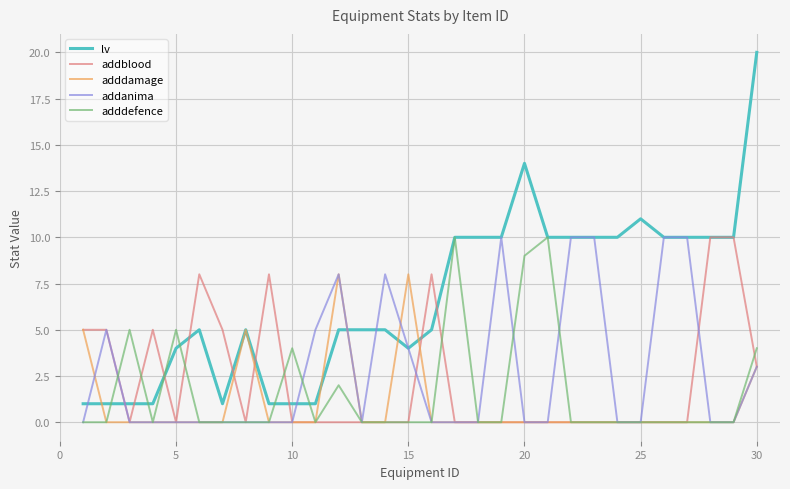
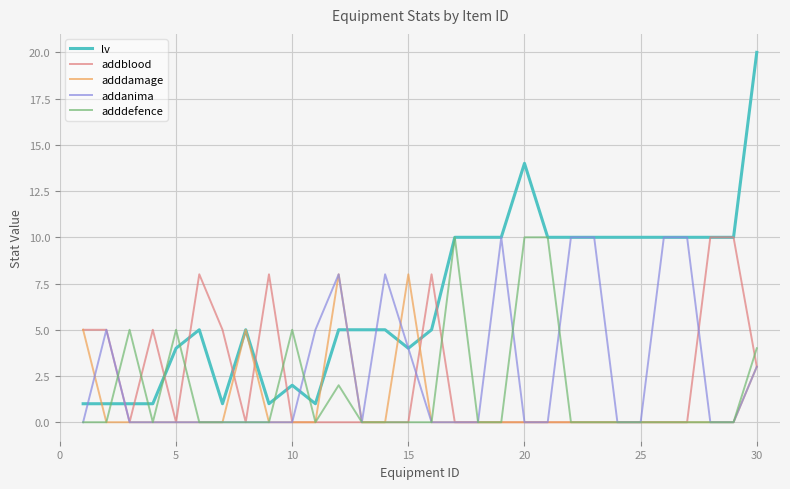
  {
    "lv": {
      "5": 4,
-     "10": 1,
+     "10": 2,
      "20": 14,
-     "25": 11,
+     "25": 10,
      "30": 20
    },
    "adddefence": {
      "5": 5,
-     "10": 4,
-     "20": 9,
+     "10": 5,
+     "20": 10,
      "30": 4
    }
  }
